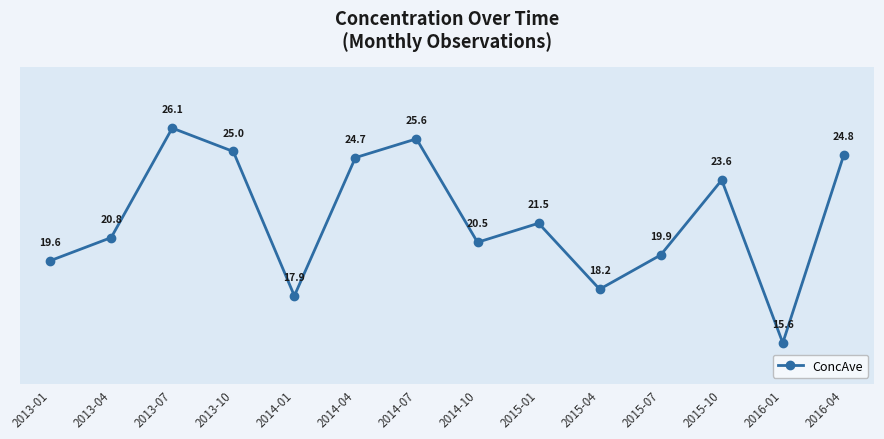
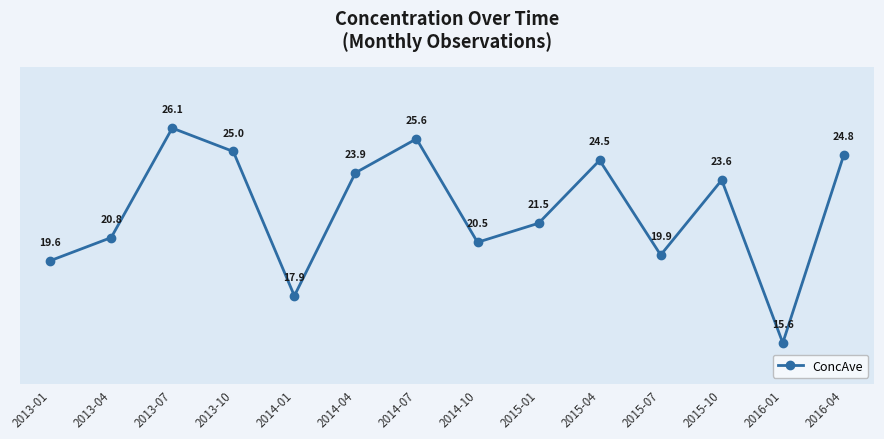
  {
    "2013-01": 19.6,
    "2013-04": 20.8,
    "2013-07": 26.1,
    "2013-10": 25.0,
    "2014-01": 17.9,
-   "2014-04": 24.7,
+   "2014-04": 23.9,
    "2014-07": 25.6,
    "2014-10": 20.5,
    "2015-01": 21.5,
-   "2015-04": 18.2,
+   "2015-04": 24.5,
    "2015-07": 19.9,
    "2015-10": 23.6,
    "2016-01": 15.6,
    "2016-04": 24.8
  }
